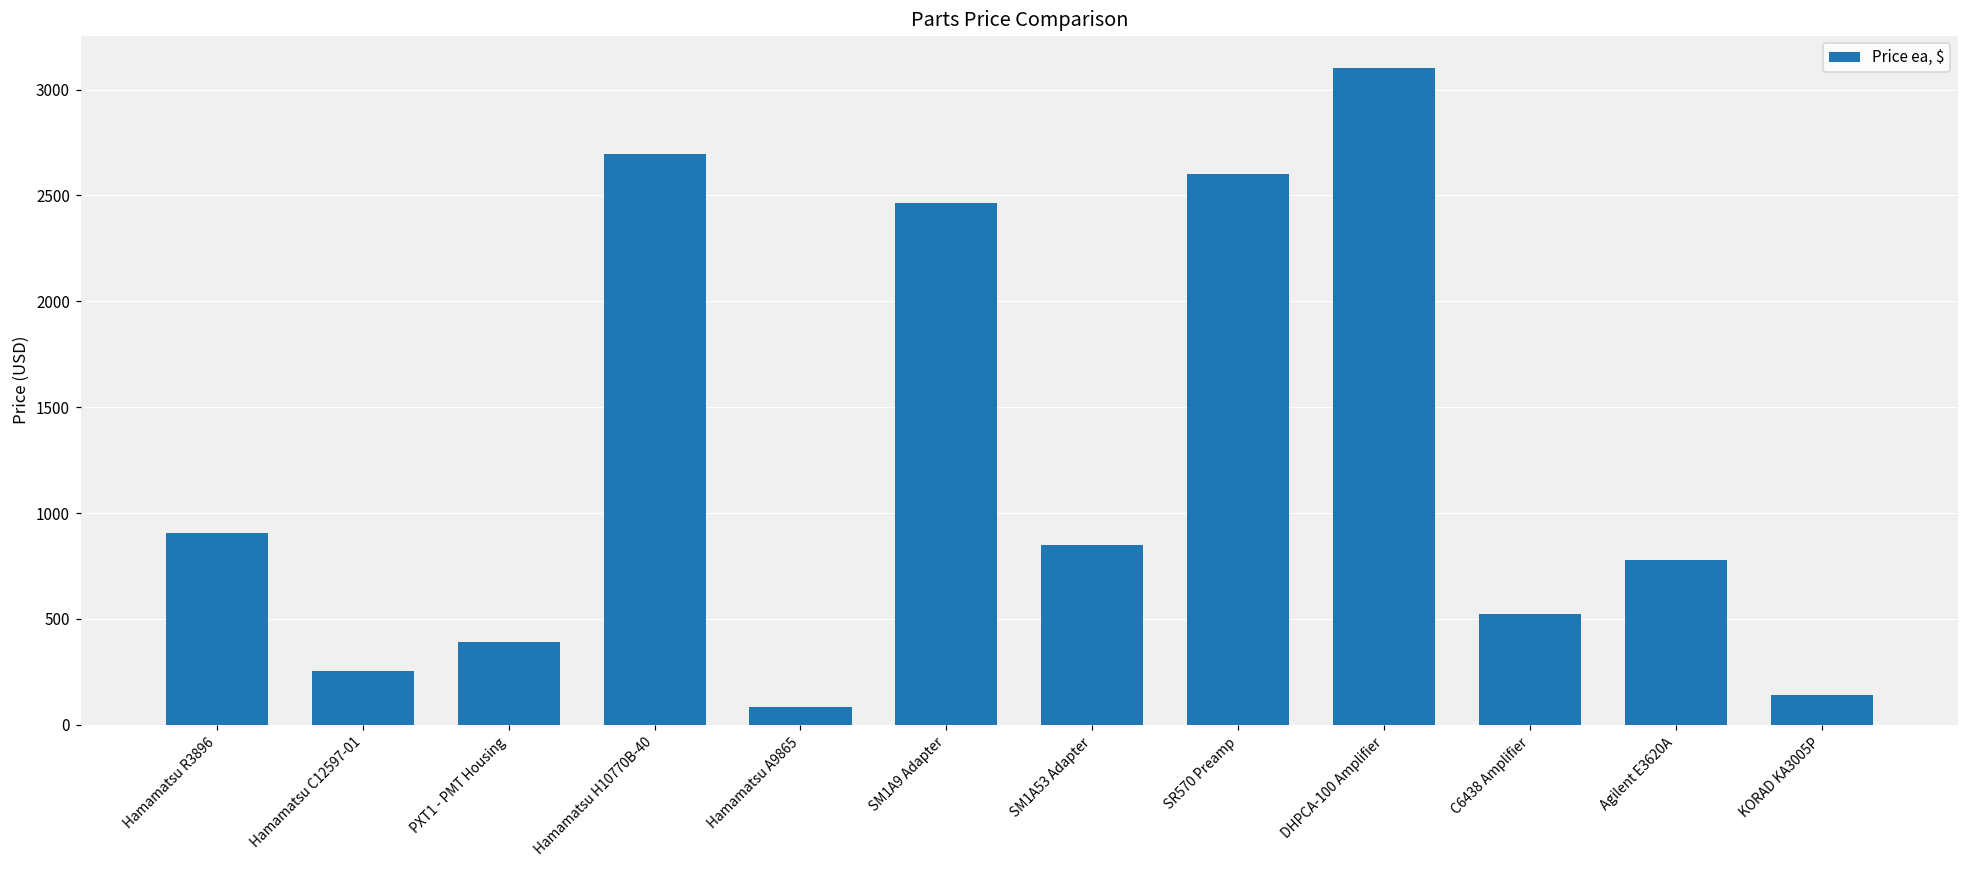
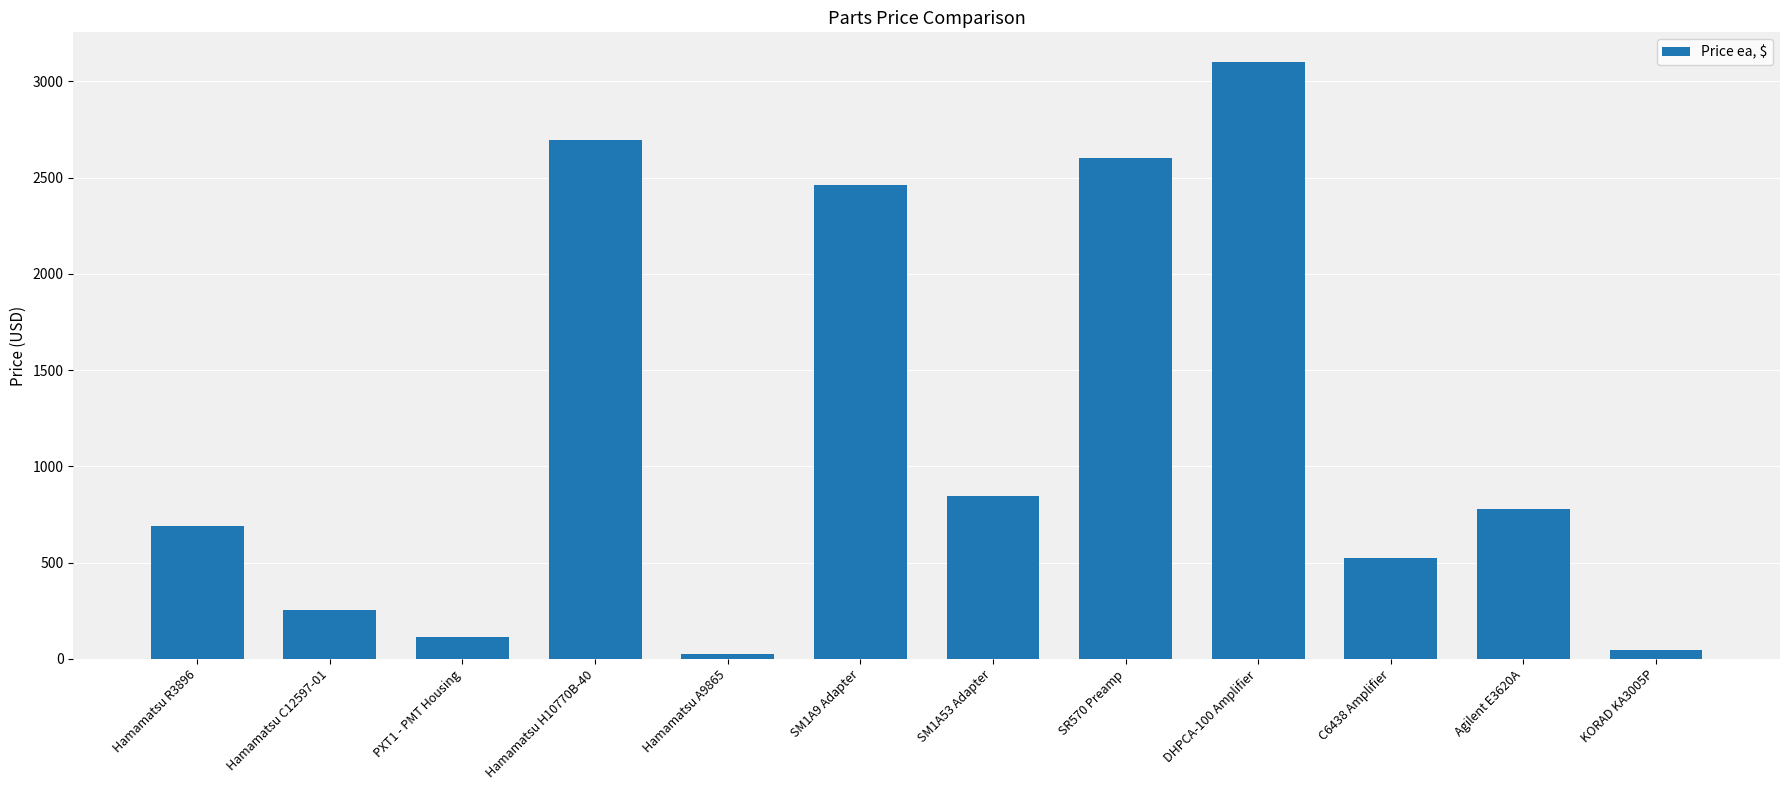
  {
-   "Hamamatsu R3896": 910,
+   "Hamamatsu R3896": 690,
    "Hamamatsu C12597-01": 250,
-   "PXT1 - PMT Housing": 390,
+   "PXT1 - PMT Housing": 110,
    "Hamamatsu H10770B-40": 2700,
-   "Hamamatsu A9865": 90,
+   "Hamamatsu A9865": 30,
    "SM1A9 Adapter": 2460,
    "SM1A53 Adapter": 850,
    "SR570 Preamp": 2600,
    "DHPCA-100 Amplifier": 3100,
    "C6438 Amplifier": 520,
    "Agilent E3620A": 780,
-   "KORAD KA3005P": 140
+   "KORAD KA3005P": 50
  }
